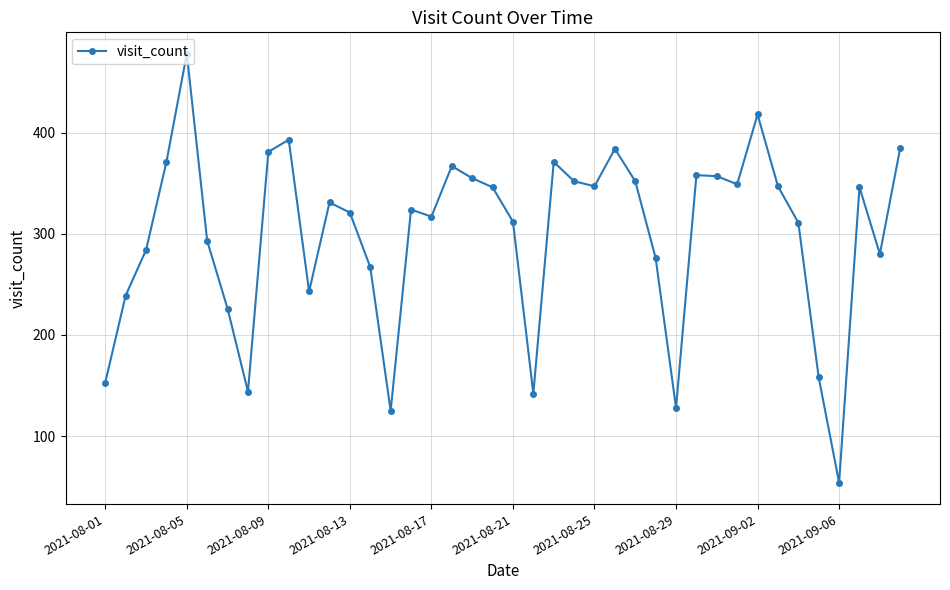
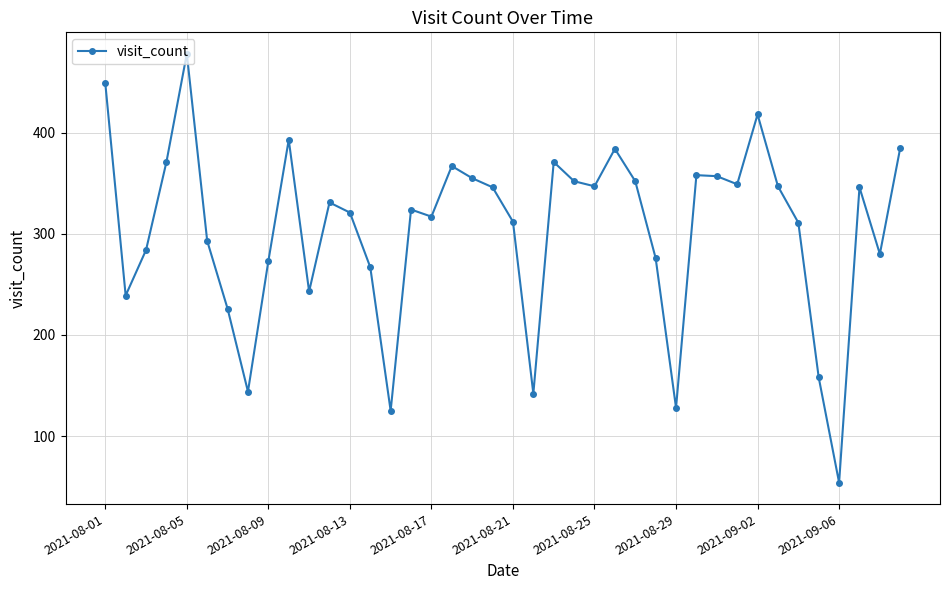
  {
-   "2021-08-01": 153,
-   "2021-08-09": 381,
+   "2021-08-01": 449,
+   "2021-08-09": 273,
    "2021-08-13": 321,
    "2021-08-17": 317,
    "2021-08-21": 312,
    "2021-08-25": 347,
    "2021-08-29": 128,
    "2021-09-02": 418,
    "2021-09-06": 54
  }
